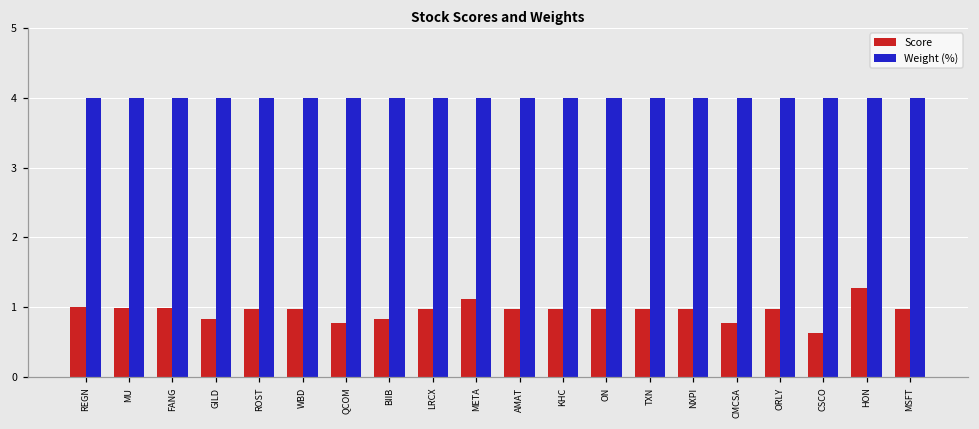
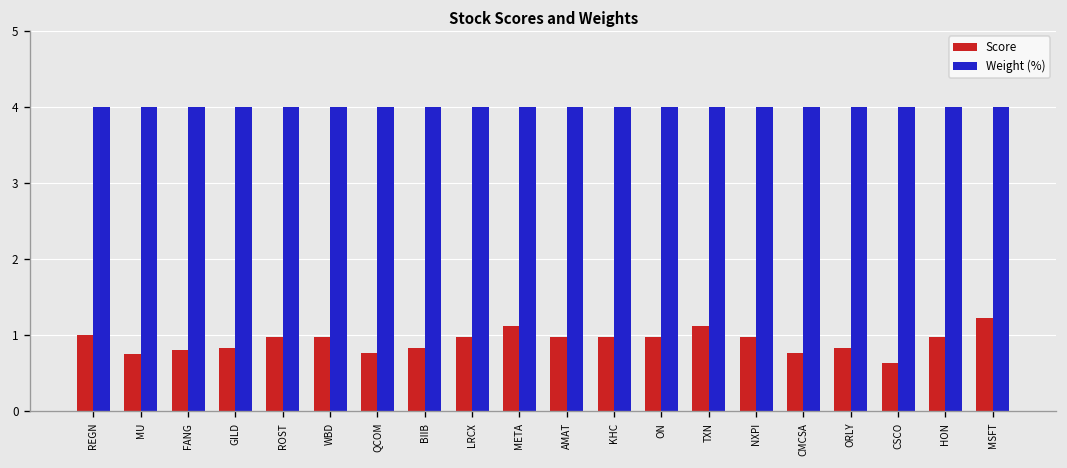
  {
    "Score": {
      "REGN": 1.0,
-     "MU": 1.0,
-     "FANG": 1.0,
+     "MU": 0.8,
+     "FANG": 0.8,
      "GILD": 0.8,
      "ROST": 1.0,
      "WBD": 1.0,
      "QCOM": 0.8,
      "BIIB": 0.8,
      "LRCX": 1.0,
      "META": 1.1,
      "AMAT": 1.0,
      "KHC": 1.0,
      "ON": 1.0,
-     "TXN": 1.0,
+     "TXN": 1.1,
      "NXPI": 1.0,
      "CMCSA": 0.8,
-     "ORLY": 1.0,
+     "ORLY": 0.8,
      "CSCO": 0.6,
-     "HON": 1.3,
-     "MSFT": 1.0
+     "HON": 1.0,
+     "MSFT": 1.2
    },
    "Weight (%)": {
      "REGN": 4.0,
      "MU": 4.0,
      "FANG": 4.0,
      "GILD": 4.0,
      "ROST": 4.0,
      "WBD": 4.0,
      "QCOM": 4.0,
      "BIIB": 4.0,
      "LRCX": 4.0,
      "META": 4.0,
      "AMAT": 4.0,
      "KHC": 4.0,
      "ON": 4.0,
      "TXN": 4.0,
      "NXPI": 4.0,
      "CMCSA": 4.0,
      "ORLY": 4.0,
      "CSCO": 4.0,
      "HON": 4.0,
      "MSFT": 4.0
    }
  }
